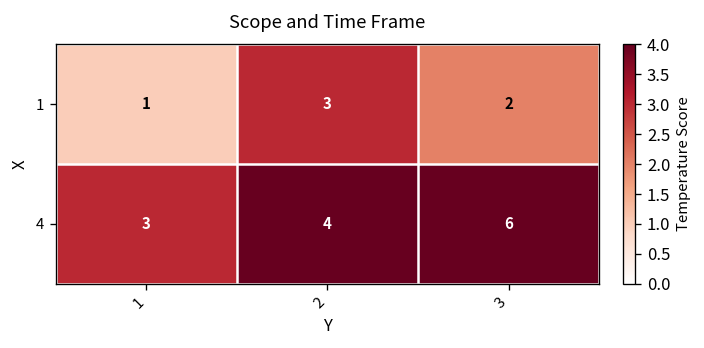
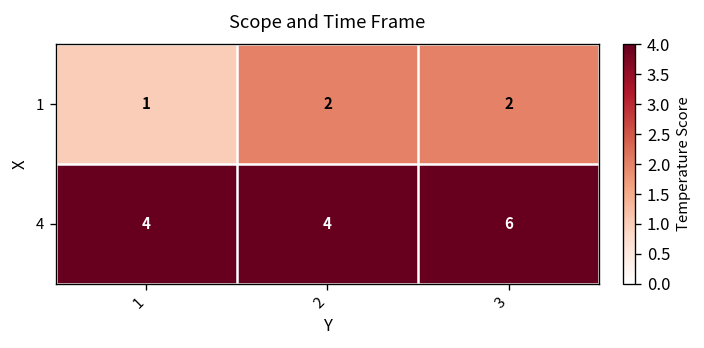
  {
    "1": {
      "1": 1,
-     "2": 3,
+     "2": 2,
      "3": 2
    },
    "4": {
-     "1": 3,
+     "1": 4,
      "2": 4,
      "3": 6
    }
  }
